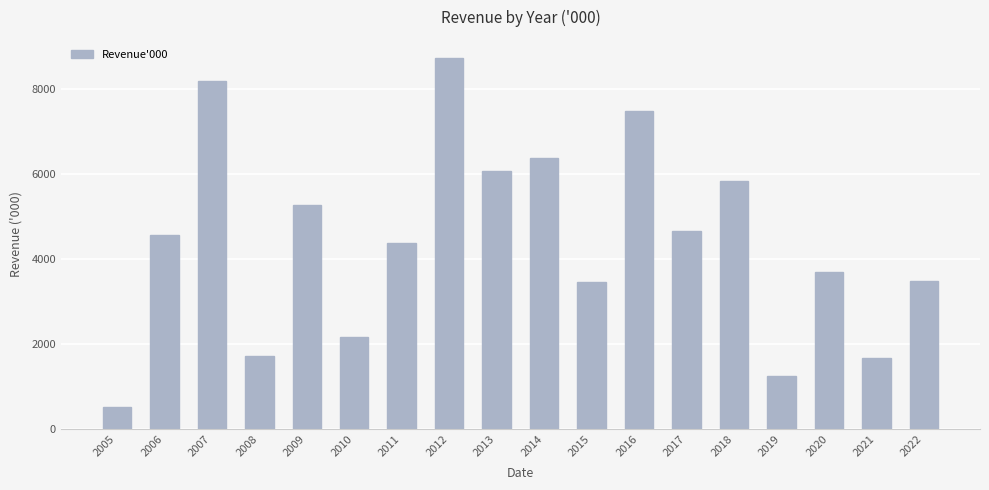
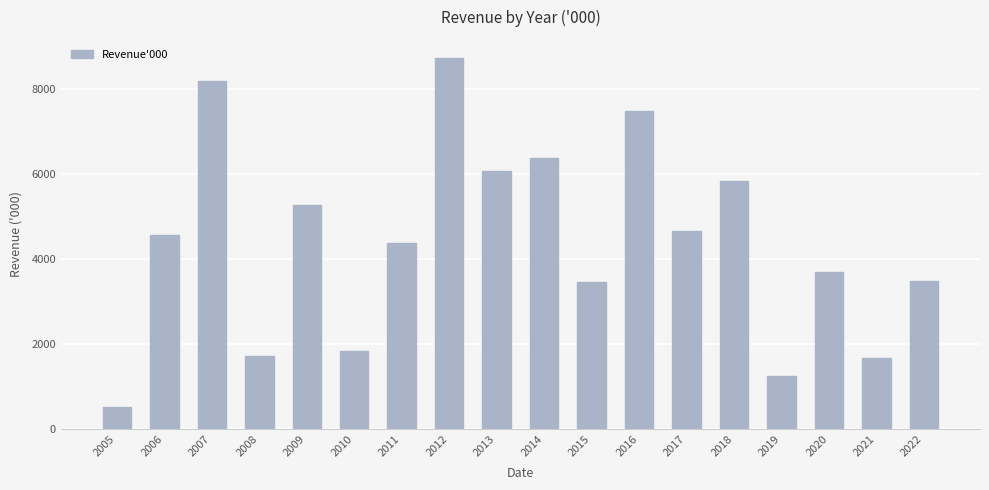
  {
    "2005": 500,
    "2006": 4600,
    "2007": 8200,
    "2008": 1700,
    "2009": 5300,
-   "2010": 2200,
+   "2010": 1800,
    "2011": 4400,
    "2012": 8700,
    "2013": 6100,
    "2014": 6400,
    "2015": 3500,
    "2016": 7500,
    "2017": 4600,
    "2018": 5800,
    "2019": 1200,
    "2020": 3700,
    "2021": 1700,
    "2022": 3500
  }
